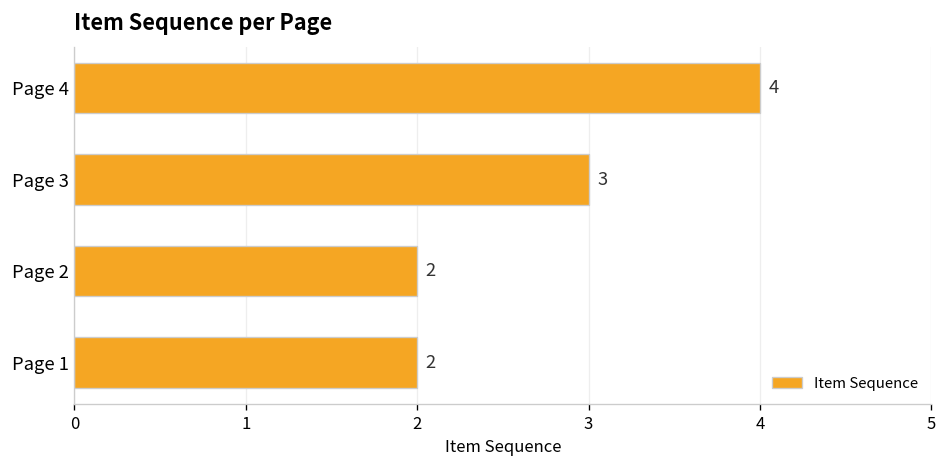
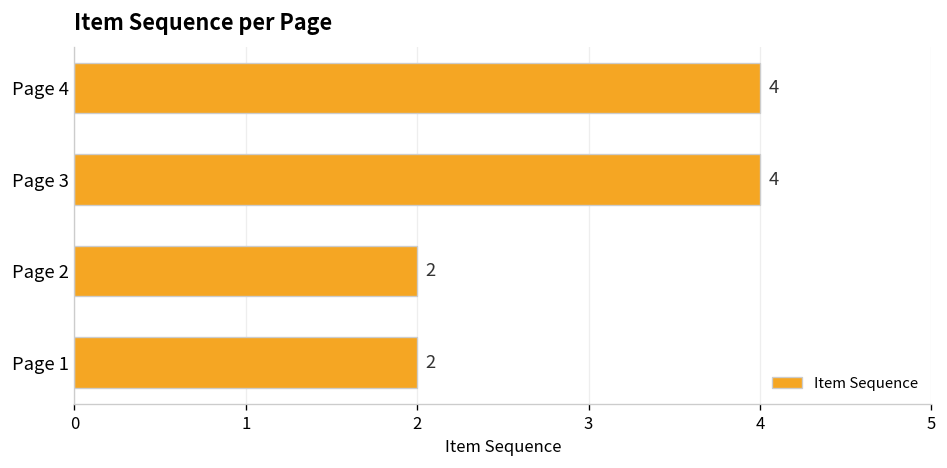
  {
    "Page 4": 4,
-   "Page 3": 3,
+   "Page 3": 4,
    "Page 2": 2,
    "Page 1": 2
  }
